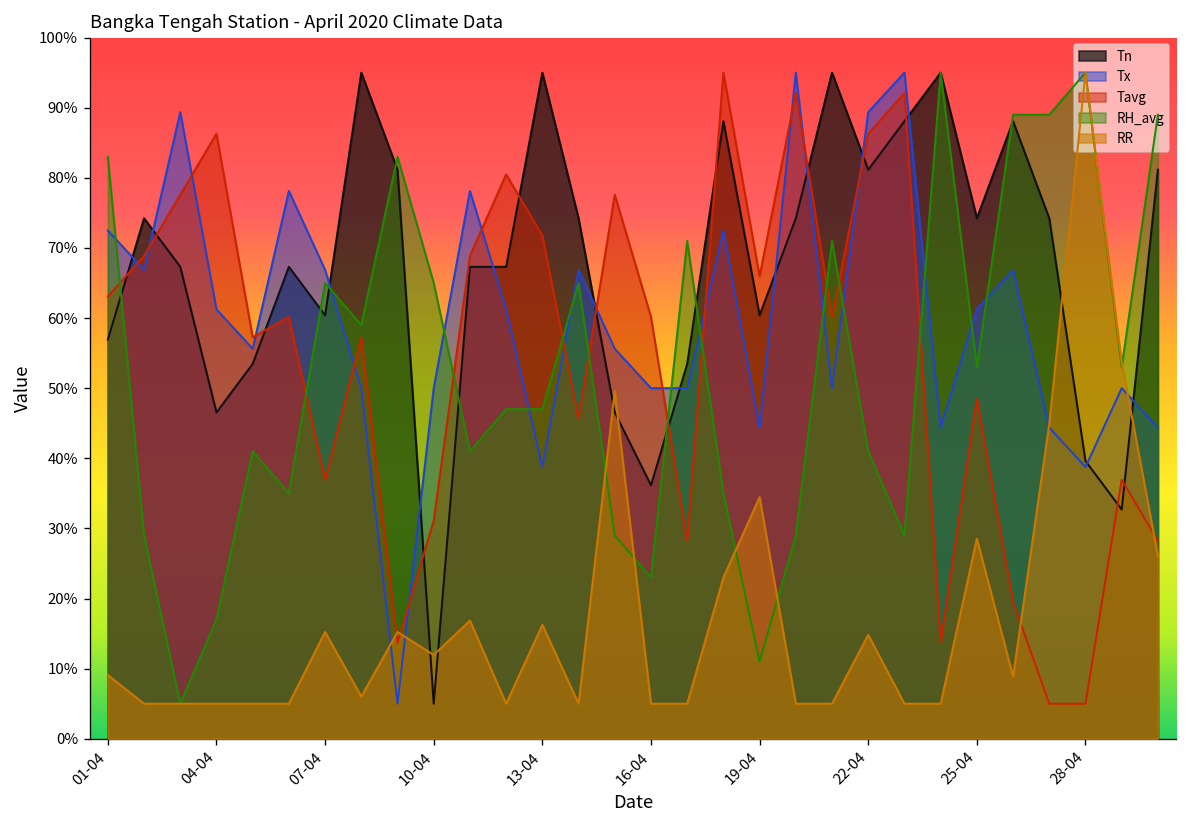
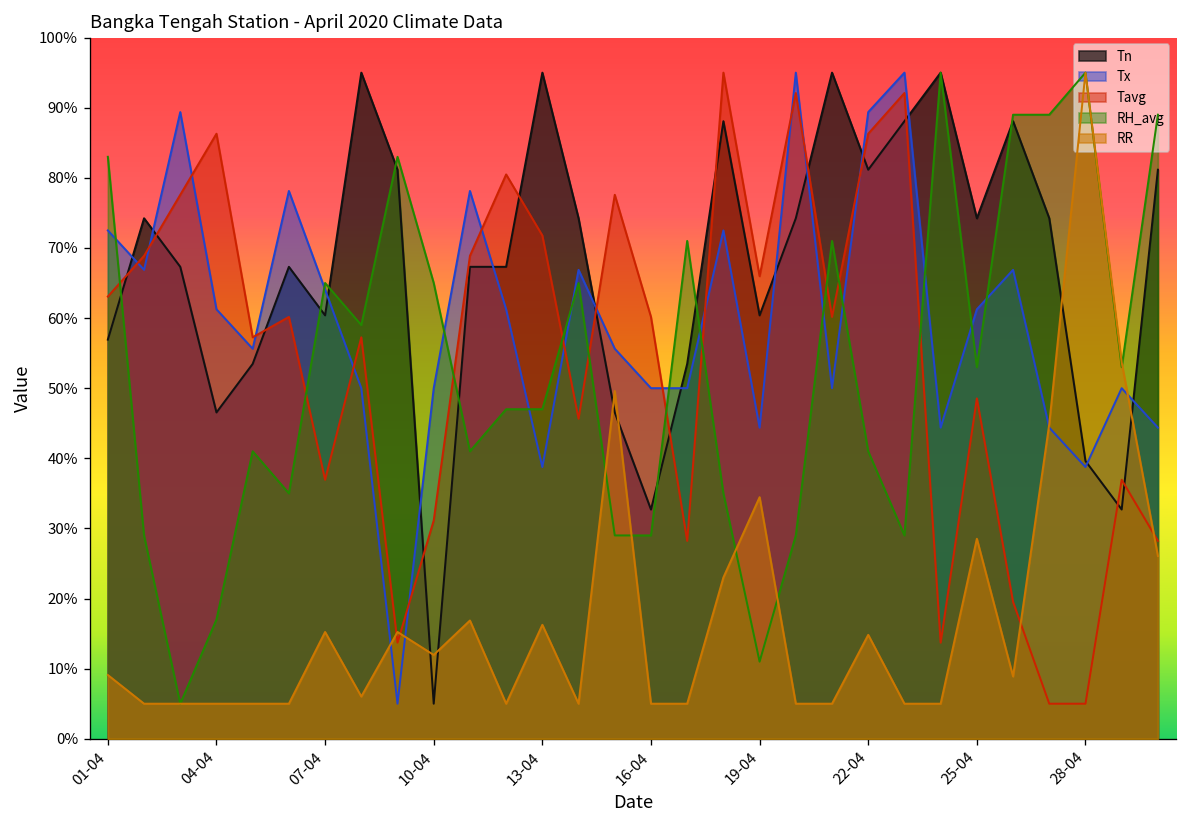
  {
    "Tn": {
      "01-04": "57%",
      "04-04": "47%",
      "07-04": "60%",
      "10-04": "5%",
      "13-04": "95%",
-     "16-04": "36%",
+     "16-04": "33%",
      "19-04": "60%",
      "22-04": "81%",
      "25-04": "74%",
      "28-04": "40%"
    },
    "Tx": {
      "01-04": "72%",
      "04-04": "61%",
-     "07-04": "67%",
+     "07-04": "64%",
      "10-04": "50%",
      "13-04": "39%",
      "16-04": "50%",
      "19-04": "44%",
      "22-04": "89%",
      "25-04": "61%",
      "28-04": "39%"
    },
    "RH_avg": {
      "01-04": "83%",
      "04-04": "17%",
      "07-04": "65%",
      "10-04": "65%",
      "13-04": "47%",
-     "16-04": "23%",
+     "16-04": "29%",
      "19-04": "11%",
      "22-04": "41%",
      "25-04": "53%"
    }
  }
